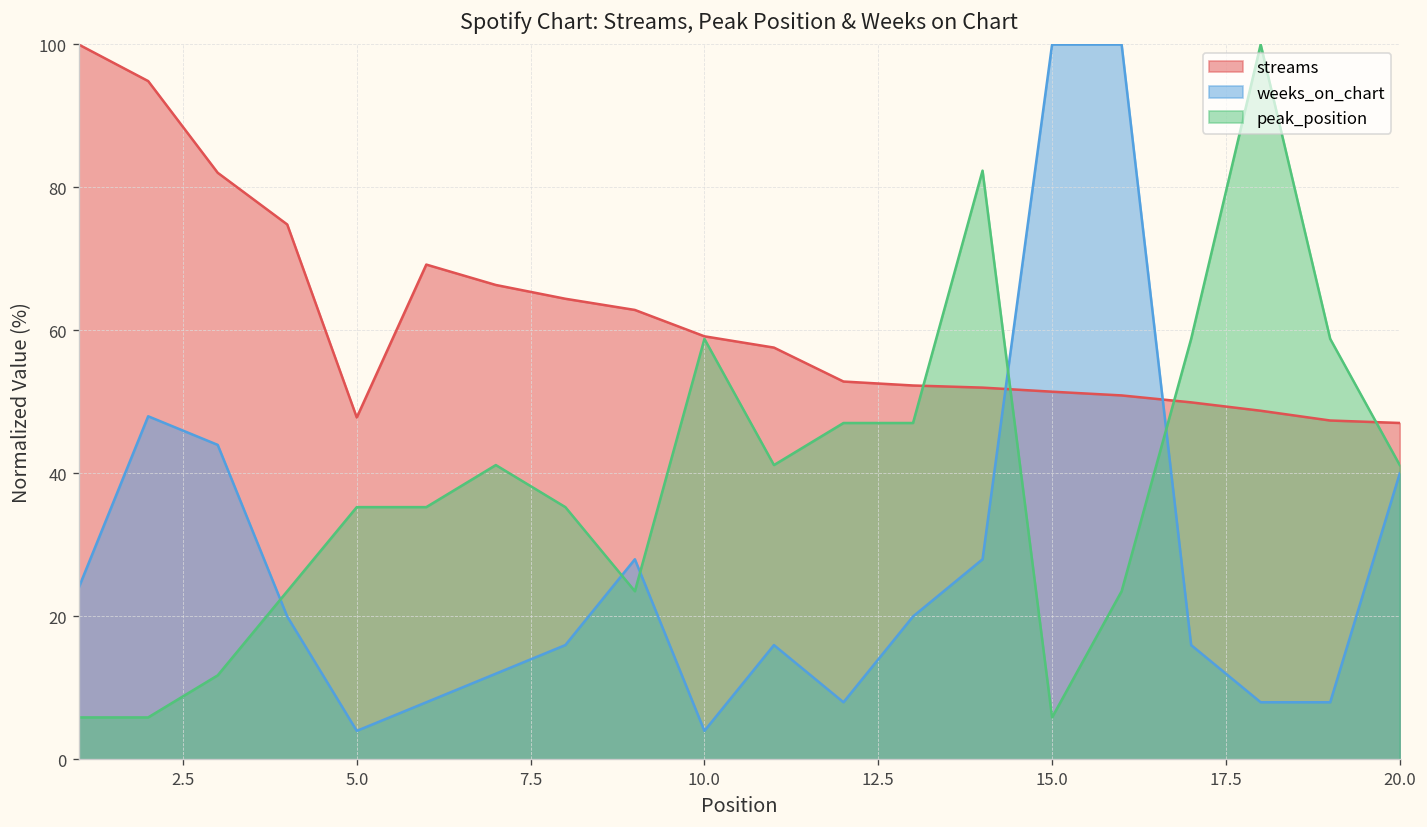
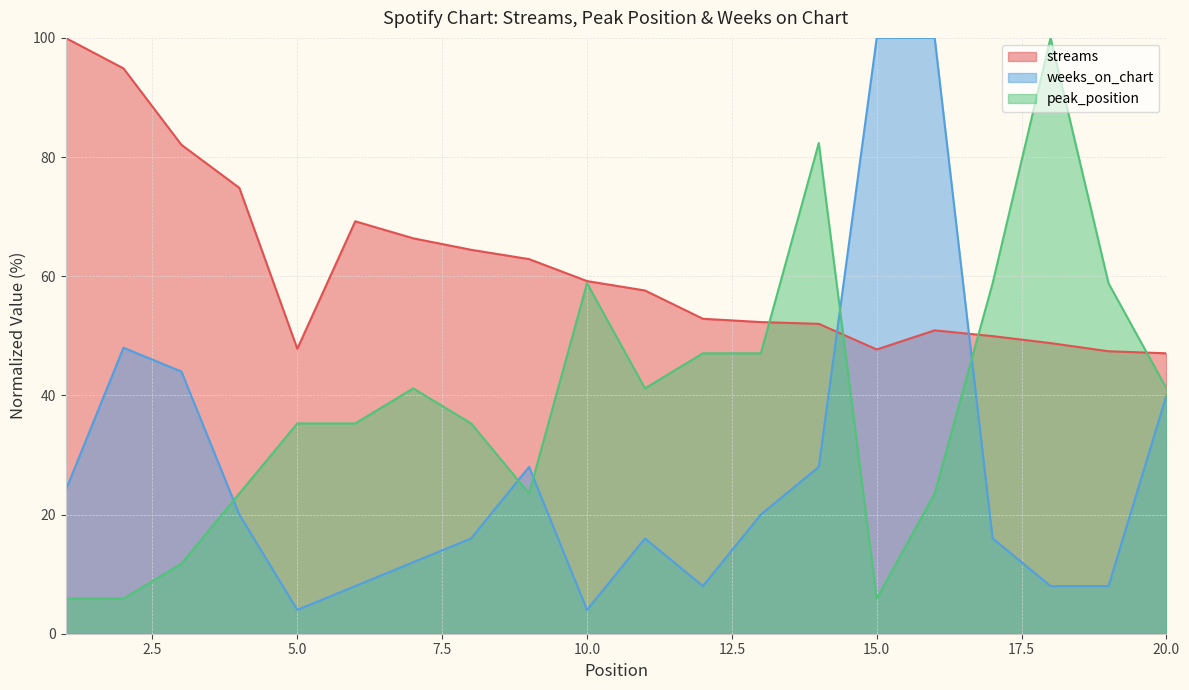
  {
    "streams": {
      "5.0": 48,
-     "15.0": 51,
+     "15.0": 48,
      "20.0": 47
    },
    "weeks_on_chart": {
      "5.0": 4,
      "10.0": 4,
      "15.0": 100,
      "20.0": 40
    },
    "peak_position": {
      "5.0": 35,
      "15.0": 6,
      "20.0": 41
    }
  }
